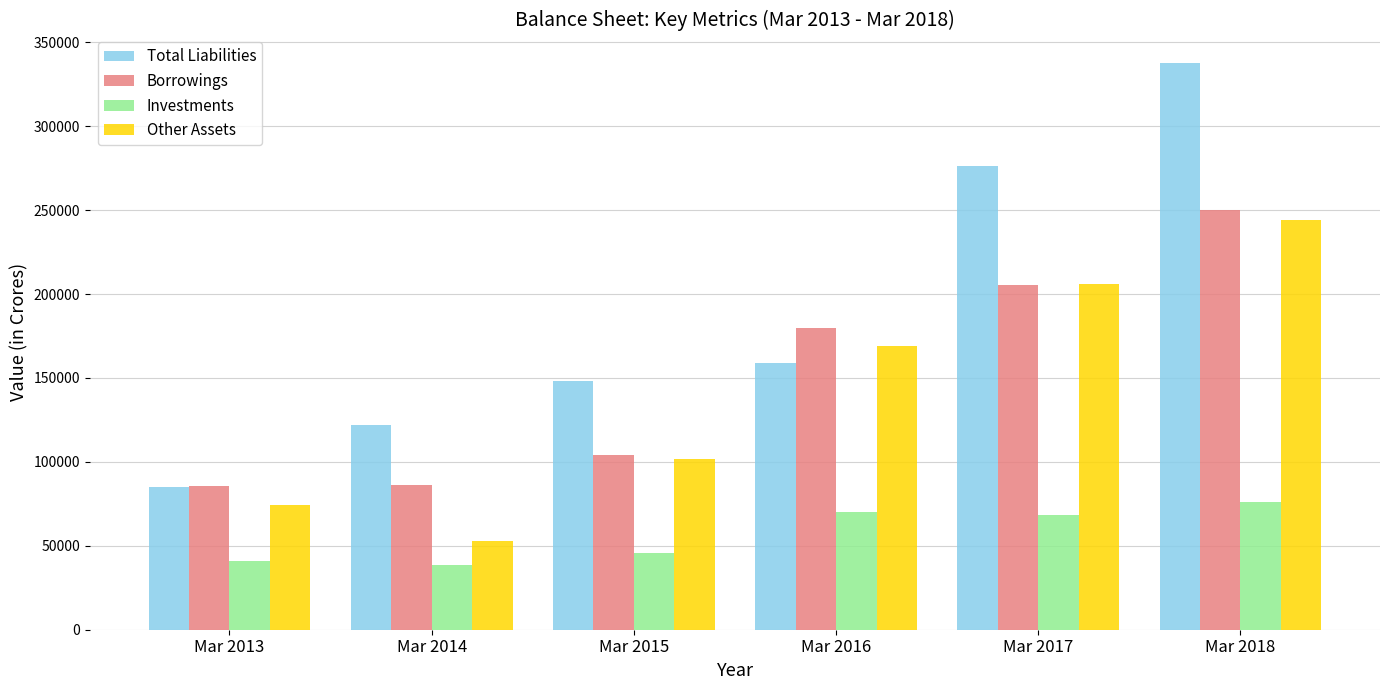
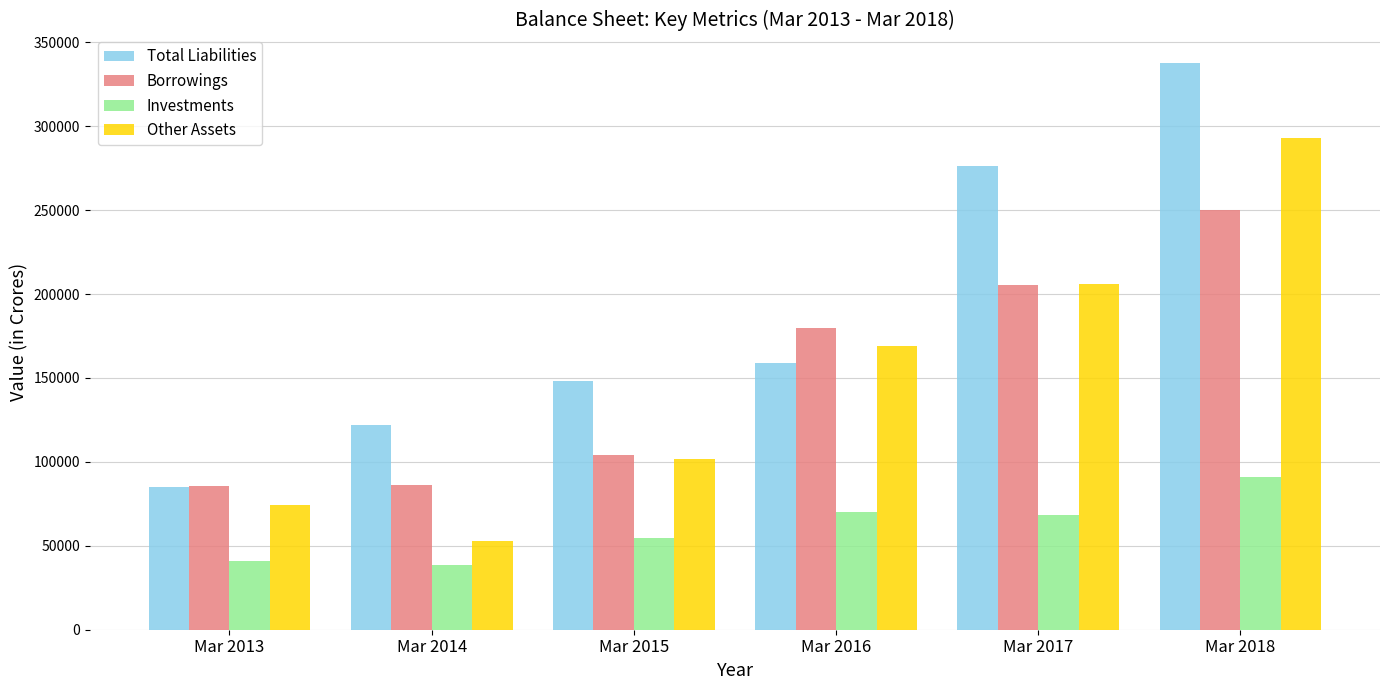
  {
    "Total Liabilities": {
      "Mar 2013": 85000,
      "Mar 2014": 122000,
      "Mar 2015": 148000,
      "Mar 2016": 159000,
      "Mar 2017": 276000,
      "Mar 2018": 338000
    },
    "Borrowings": {
      "Mar 2013": 86000,
      "Mar 2014": 86000,
      "Mar 2015": 104000,
      "Mar 2016": 180000,
      "Mar 2017": 205000,
      "Mar 2018": 250000
    },
    "Investments": {
      "Mar 2013": 41000,
      "Mar 2014": 39000,
-     "Mar 2015": 46000,
+     "Mar 2015": 55000,
      "Mar 2016": 70000,
      "Mar 2017": 68000,
-     "Mar 2018": 76000
+     "Mar 2018": 91000
    },
    "Other Assets": {
      "Mar 2013": 74000,
      "Mar 2014": 53000,
      "Mar 2015": 101000,
      "Mar 2016": 169000,
      "Mar 2017": 206000,
-     "Mar 2018": 244000
+     "Mar 2018": 293000
    }
  }
